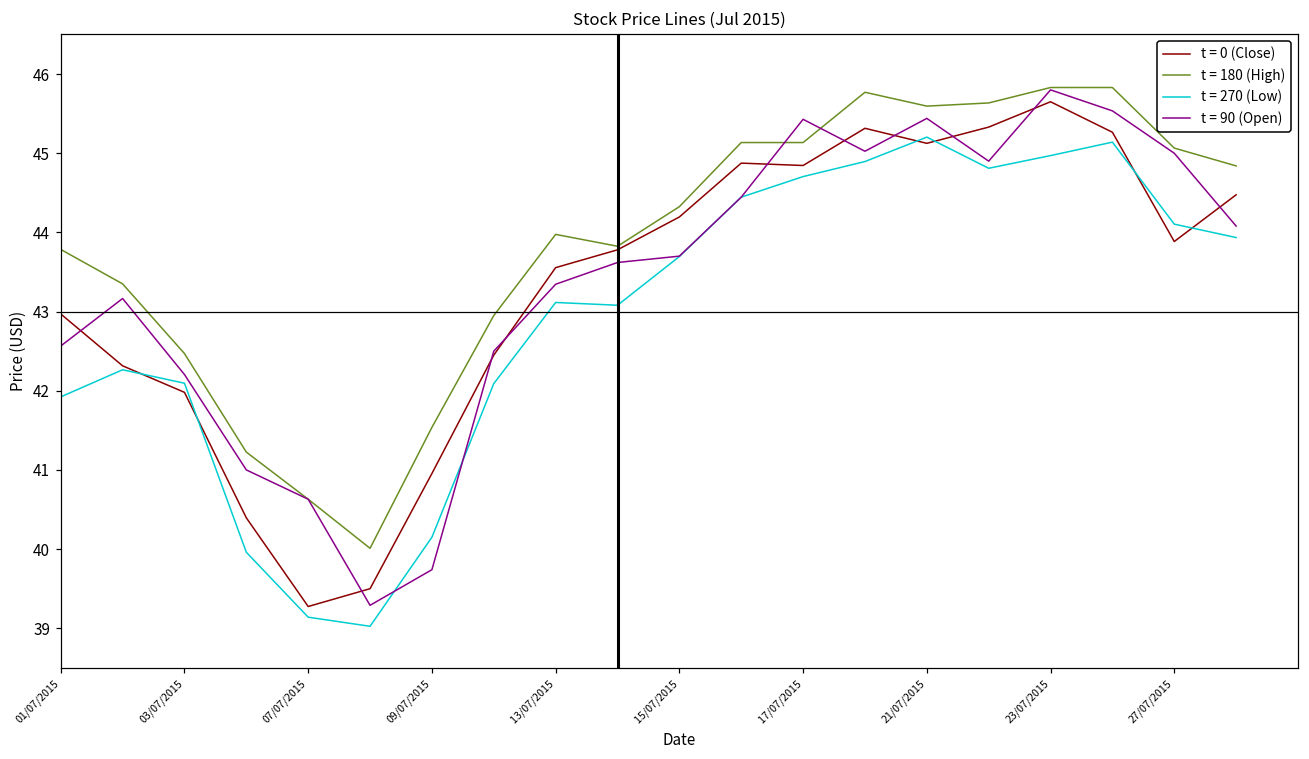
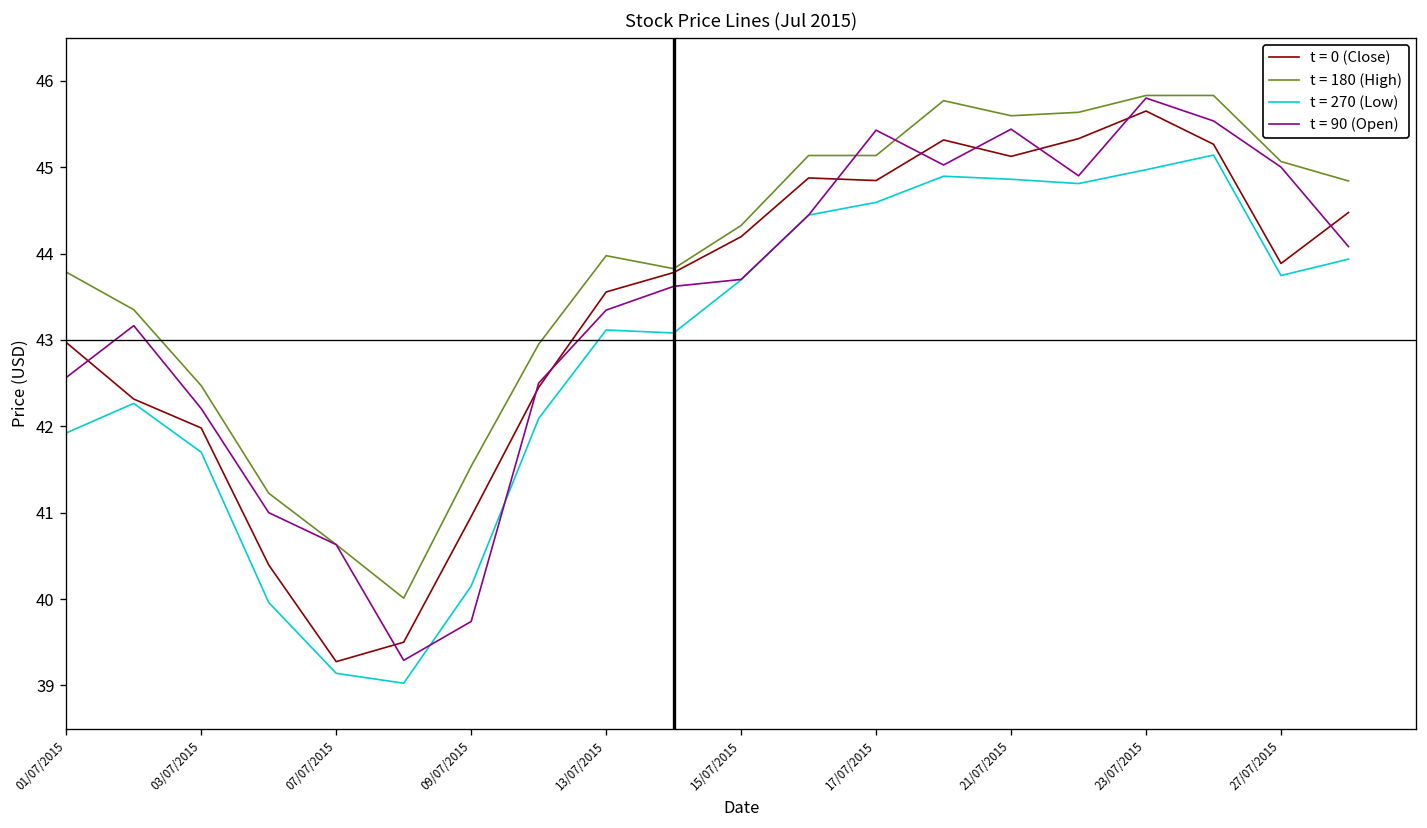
  {
    "t = 0 (Close)": {
      "01/07/2015": 43.0,
      "03/07/2015": 42.0,
      "07/07/2015": 39.3,
      "09/07/2015": 41.0,
      "13/07/2015": 43.6,
      "15/07/2015": 44.2,
      "17/07/2015": 44.8,
      "21/07/2015": 45.1,
      "23/07/2015": 45.7,
      "27/07/2015": 43.9
    },
    "t = 180 (High)": {
      "01/07/2015": 43.8,
      "03/07/2015": 42.5,
      "09/07/2015": 41.5,
      "13/07/2015": 44.0,
      "15/07/2015": 44.3,
      "17/07/2015": 45.1,
      "21/07/2015": 45.6,
      "27/07/2015": 45.1
    },
    "t = 270 (Low)": {
      "01/07/2015": 41.9,
-     "03/07/2015": 42.1,
+     "03/07/2015": 41.7,
      "07/07/2015": 39.1,
      "09/07/2015": 40.2,
      "13/07/2015": 43.1,
-     "17/07/2015": 44.7,
-     "21/07/2015": 45.2,
+     "17/07/2015": 44.6,
+     "21/07/2015": 44.9,
      "23/07/2015": 45.0,
-     "27/07/2015": 44.1
+     "27/07/2015": 43.7
    },
    "t = 90 (Open)": {
      "01/07/2015": 42.6,
      "03/07/2015": 42.2,
      "09/07/2015": 39.7,
      "13/07/2015": 43.3,
      "17/07/2015": 45.4,
      "21/07/2015": 45.4,
      "27/07/2015": 45.0
    }
  }
